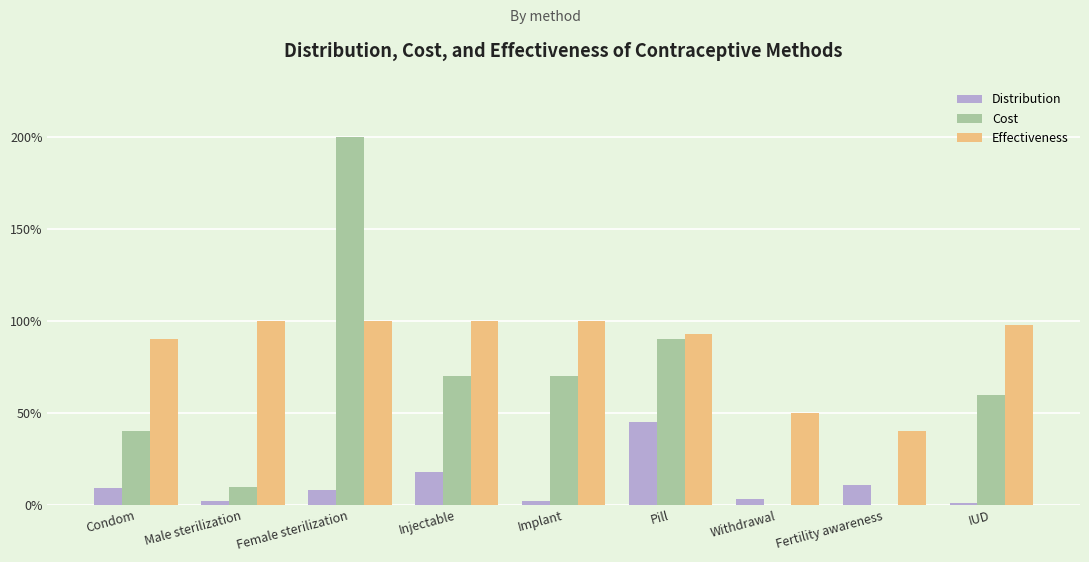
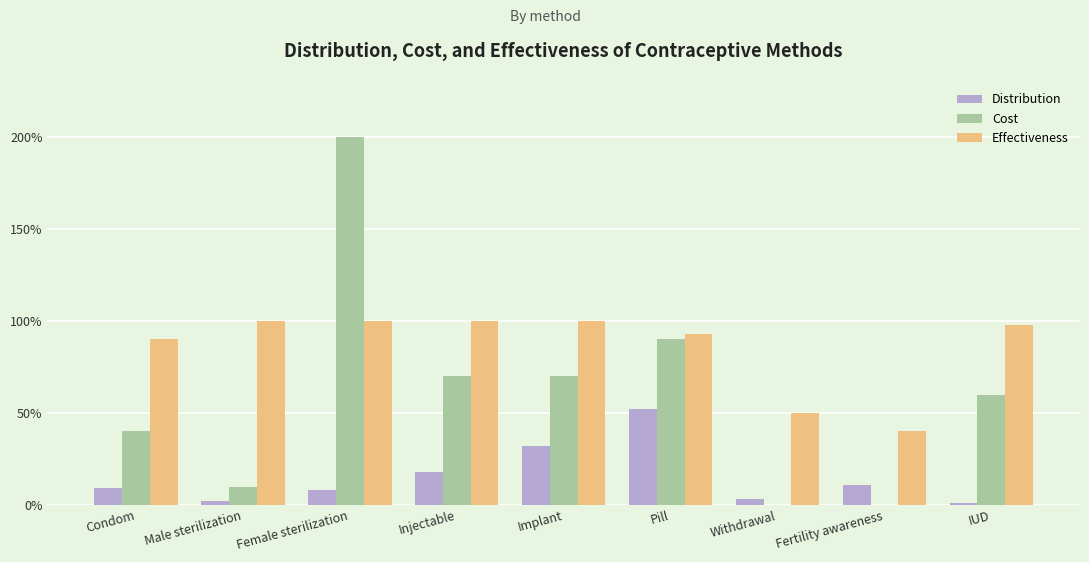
  {
    "Distribution": {
      "Condom": "9%",
      "Male sterilization": "2%",
      "Female sterilization": "8%",
      "Injectable": "18%",
-     "Implant": "2%",
-     "Pill": "45%",
+     "Implant": "32%",
+     "Pill": "52%",
      "Withdrawal": "3%",
      "Fertility awareness": "11%"
    },
    "Cost": {
      "Condom": "40%",
      "Male sterilization": "10%",
      "Female sterilization": "200%",
      "Injectable": "70%",
      "Implant": "70%",
      "Pill": "90%",
      "Withdrawal": "0%",
      "Fertility awareness": "0%",
      "IUD": "60%"
    },
    "Effectiveness": {
      "Condom": "90%",
      "Male sterilization": "100%",
      "Female sterilization": "100%",
      "Injectable": "100%",
      "Implant": "100%",
      "Pill": "93%",
      "Withdrawal": "50%",
      "Fertility awareness": "40%",
      "IUD": "98%"
    }
  }
